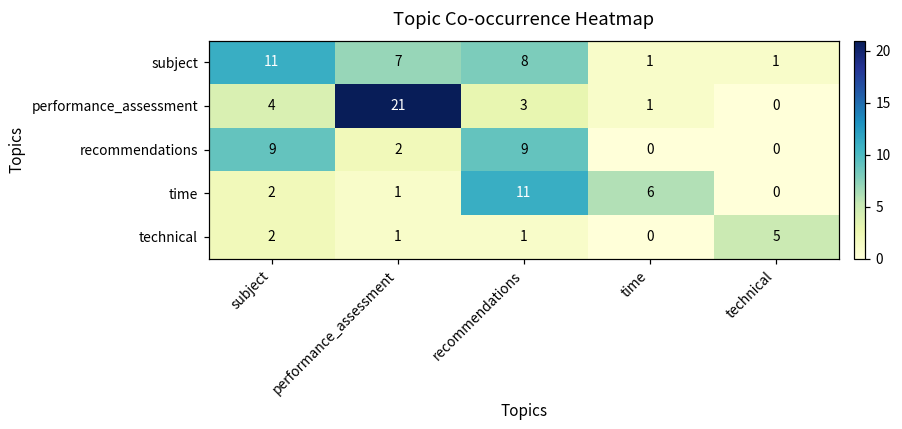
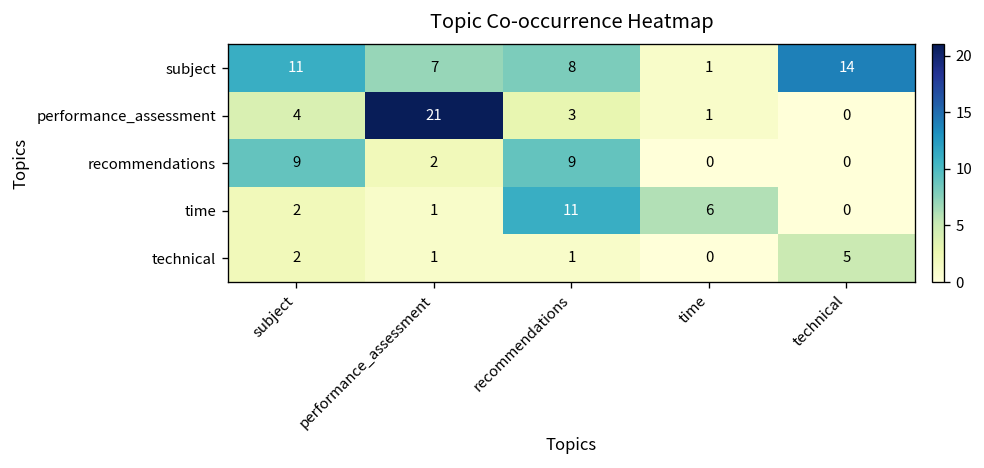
  {
    "subject": {
      "subject": 11,
      "performance_assessment": 7,
      "recommendations": 8,
      "time": 1,
-     "technical": 1
+     "technical": 14
    },
    "performance_assessment": {
      "subject": 4,
      "performance_assessment": 21,
      "recommendations": 3,
      "time": 1,
      "technical": 0
    },
    "recommendations": {
      "subject": 9,
      "performance_assessment": 2,
      "recommendations": 9,
      "time": 0,
      "technical": 0
    },
    "time": {
      "subject": 2,
      "performance_assessment": 1,
      "recommendations": 11,
      "time": 6,
      "technical": 0
    },
    "technical": {
      "subject": 2,
      "performance_assessment": 1,
      "recommendations": 1,
      "time": 0,
      "technical": 5
    }
  }
